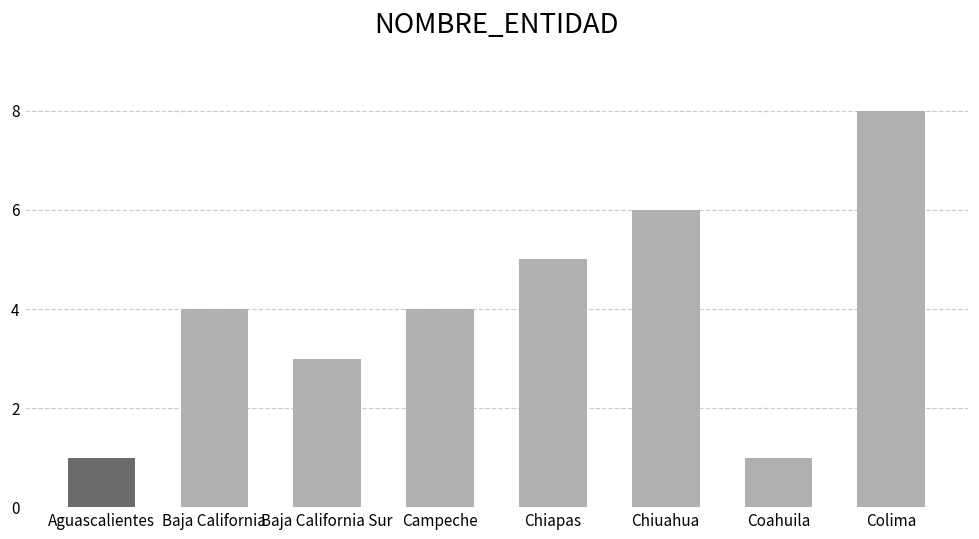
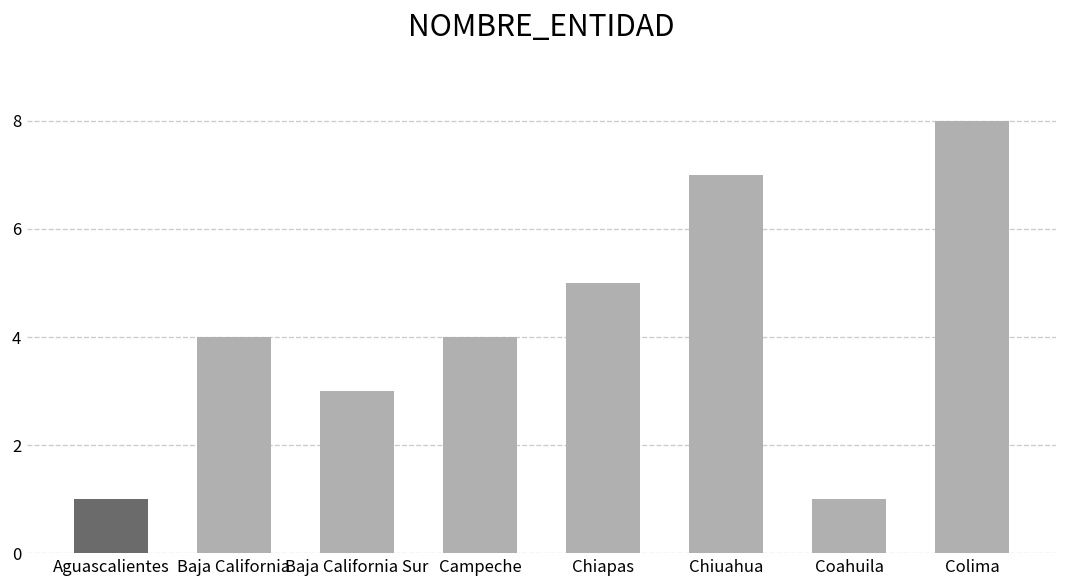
  {
    "Aguascalientes": 1,
    "Baja California": 4,
    "Baja California Sur": 3,
    "Campeche": 4,
    "Chiapas": 5,
-   "Chiuahua": 6,
+   "Chiuahua": 7,
    "Coahuila": 1,
    "Colima": 8
  }
